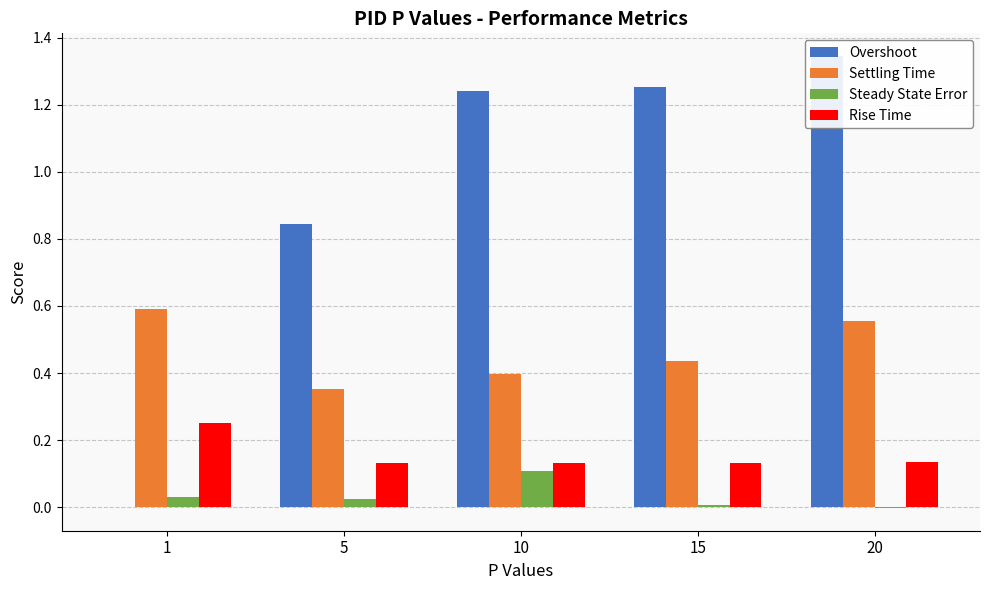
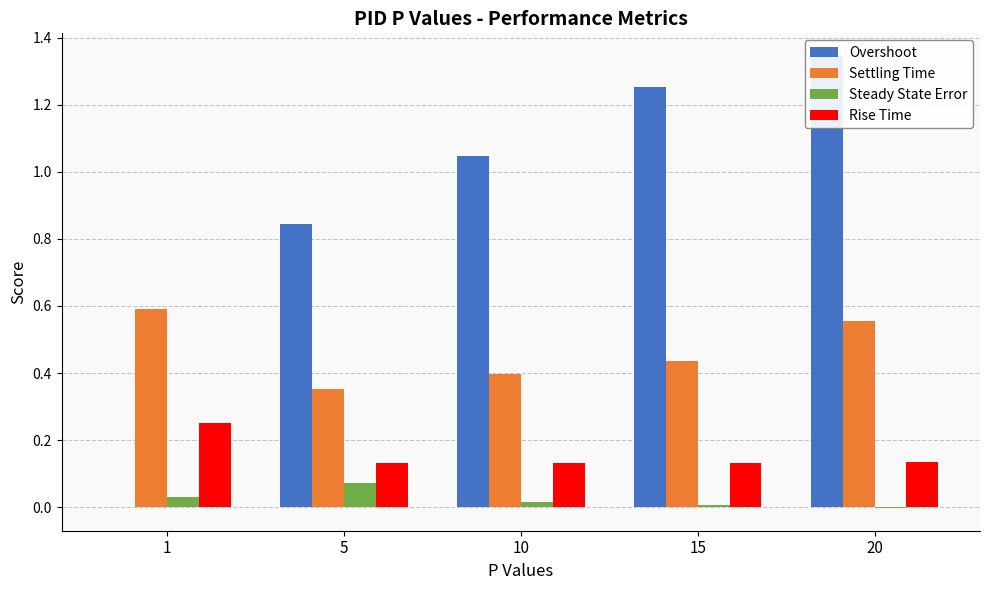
  {
    "Overshoot": {
      "1": 0.00,
      "5": 0.85,
-     "10": 1.24,
+     "10": 1.05,
      "15": 1.25
    },
    "Settling Time": {
      "1": 0.59,
      "5": 0.35,
      "10": 0.40,
      "15": 0.44,
      "20": 0.55
    },
    "Steady State Error": {
      "1": 0.03,
-     "5": 0.02,
-     "10": 0.11
+     "5": 0.07,
+     "10": 0.02
    },
    "Rise Time": {
      "1": 0.25,
      "5": 0.13,
      "10": 0.13,
      "15": 0.13,
      "20": 0.13
    }
  }
